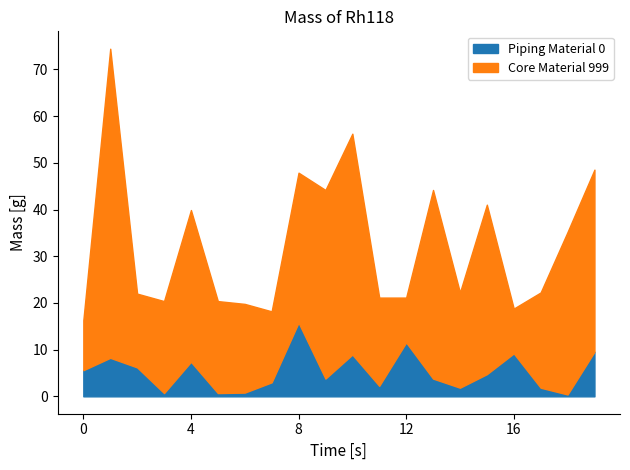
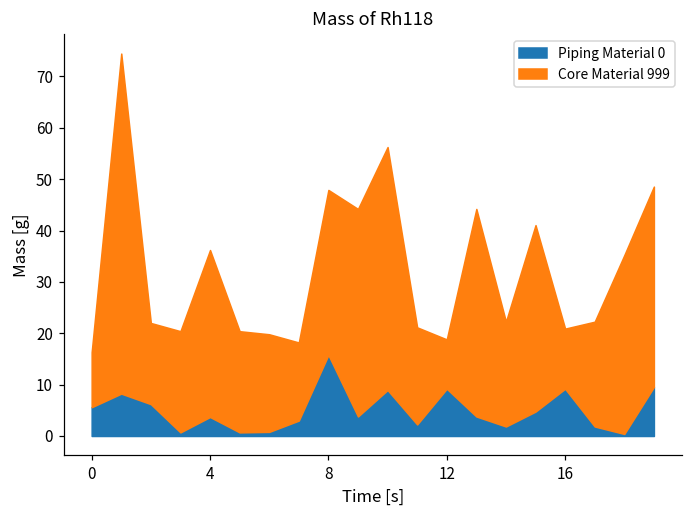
  {
    "Piping Material 0": {
-     "4": 7,
-     "12": 12
+     "4": 4,
+     "12": 9
    },
    "Core Material 999": {
      "0": 11,
      "4": 33,
      "8": 32,
      "12": 10,
-     "16": 10
+     "16": 12
    }
  }
